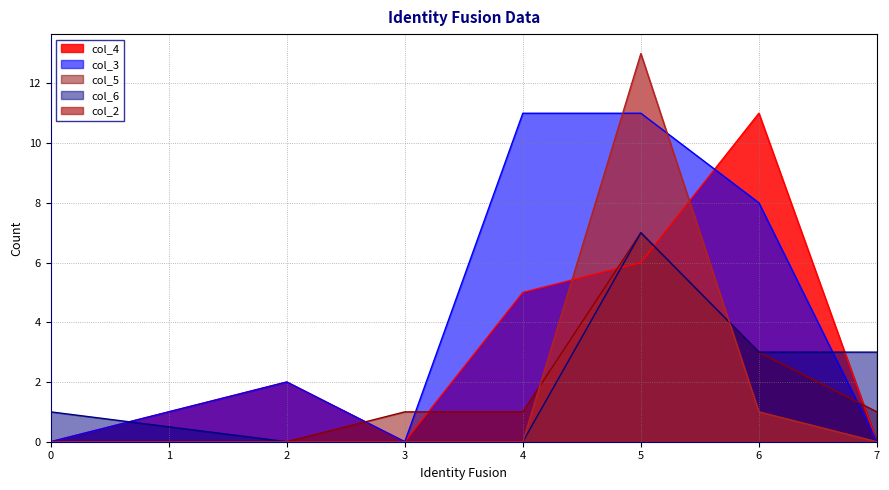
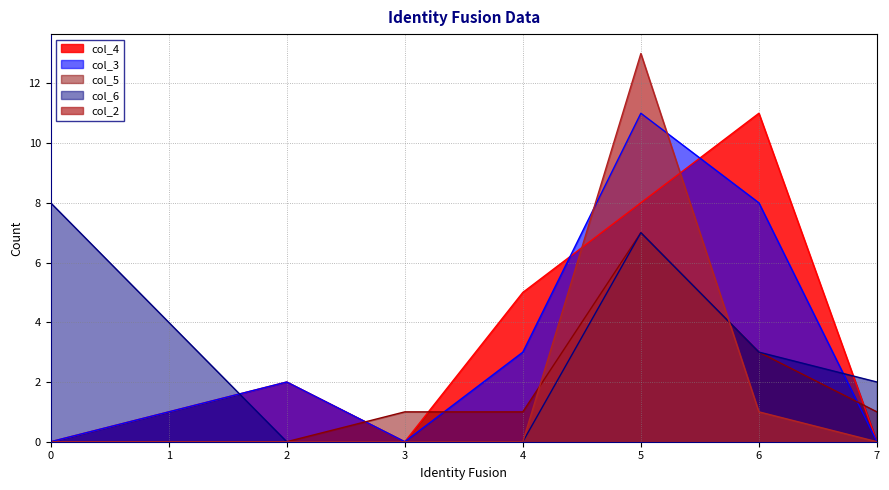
  {
    "col_4": {
      "4": 5,
-     "5": 6,
+     "5": 8,
      "6": 11
    },
    "col_3": {
-     "4": 11,
+     "4": 3,
      "5": 11,
      "6": 8
    },
    "col_6": {
-     "0": 1,
-     "7": 3
+     "0": 8,
+     "7": 2
    }
  }
